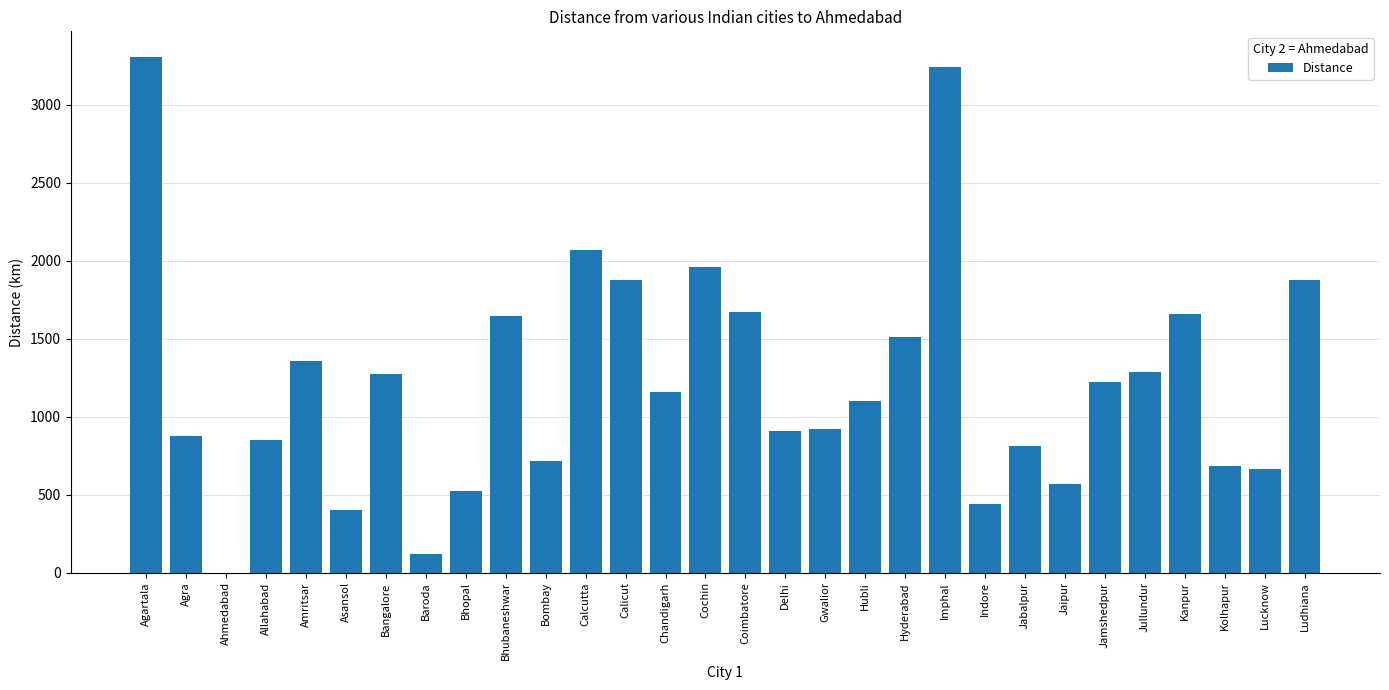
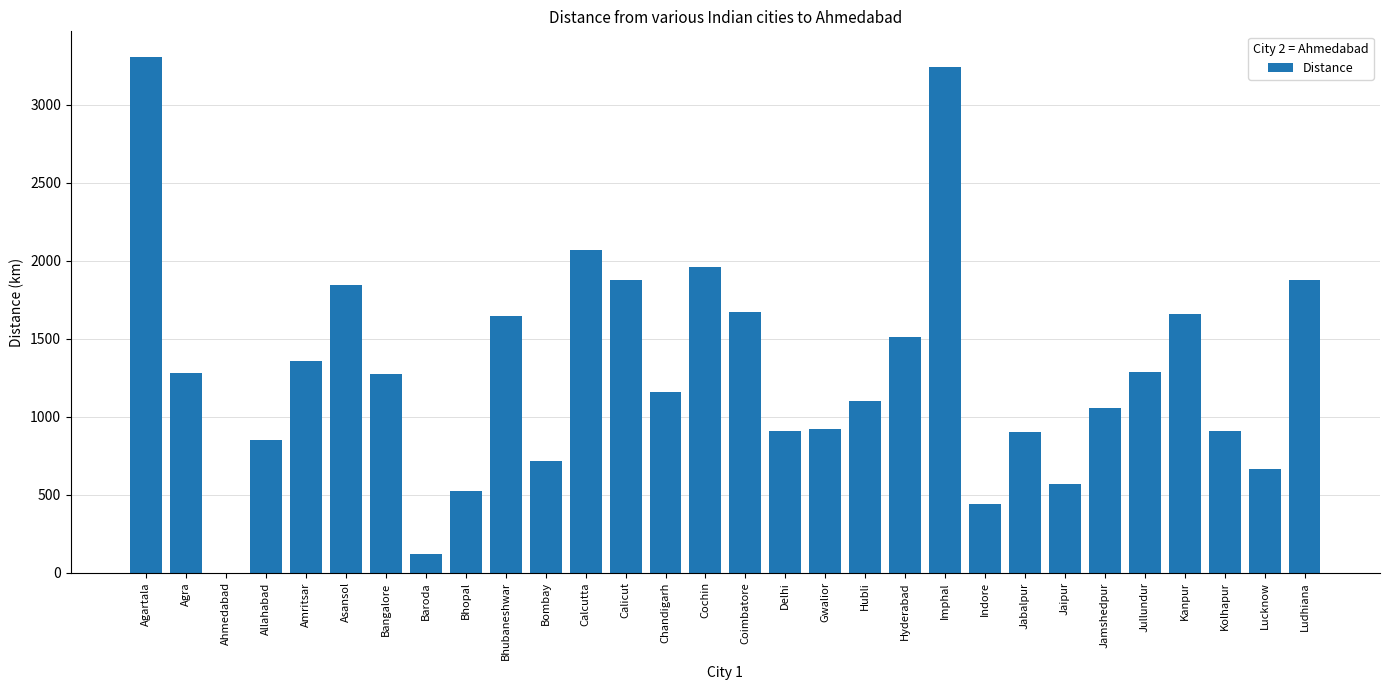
  {
    "Agartala": 3310,
-   "Agra": 880,
+   "Agra": 1280,
    "Ahmedabad": 0,
    "Allahabad": 850,
    "Amritsar": 1360,
-   "Asansol": 400,
+   "Asansol": 1840,
    "Bangalore": 1280,
    "Baroda": 120,
    "Bhopal": 520,
    "Bhubaneshwar": 1650,
    "Bombay": 710,
    "Calcutta": 2070,
    "Calicut": 1870,
    "Chandigarh": 1160,
    "Cochin": 1960,
    "Coimbatore": 1670,
    "Delhi": 910,
    "Gwalior": 920,
    "Hubli": 1100,
    "Hyderabad": 1510,
    "Imphal": 3240,
    "Indore": 440,
-   "Jabalpur": 810,
+   "Jabalpur": 900,
    "Jaipur": 570,
-   "Jamshedpur": 1230,
+   "Jamshedpur": 1060,
    "Jullundur": 1290,
    "Kanpur": 1660,
-   "Kolhapur": 680,
+   "Kolhapur": 910,
    "Lucknow": 670,
    "Ludhiana": 1870
  }
